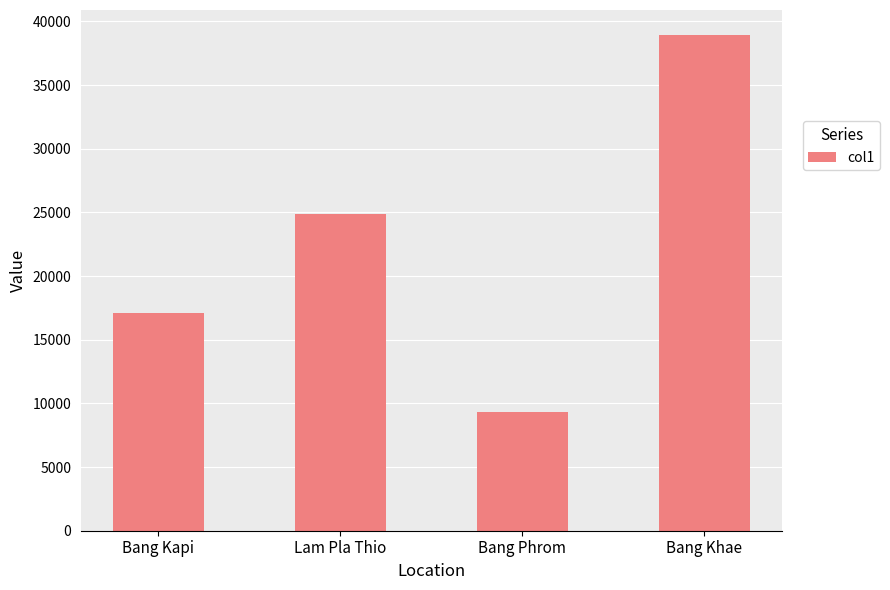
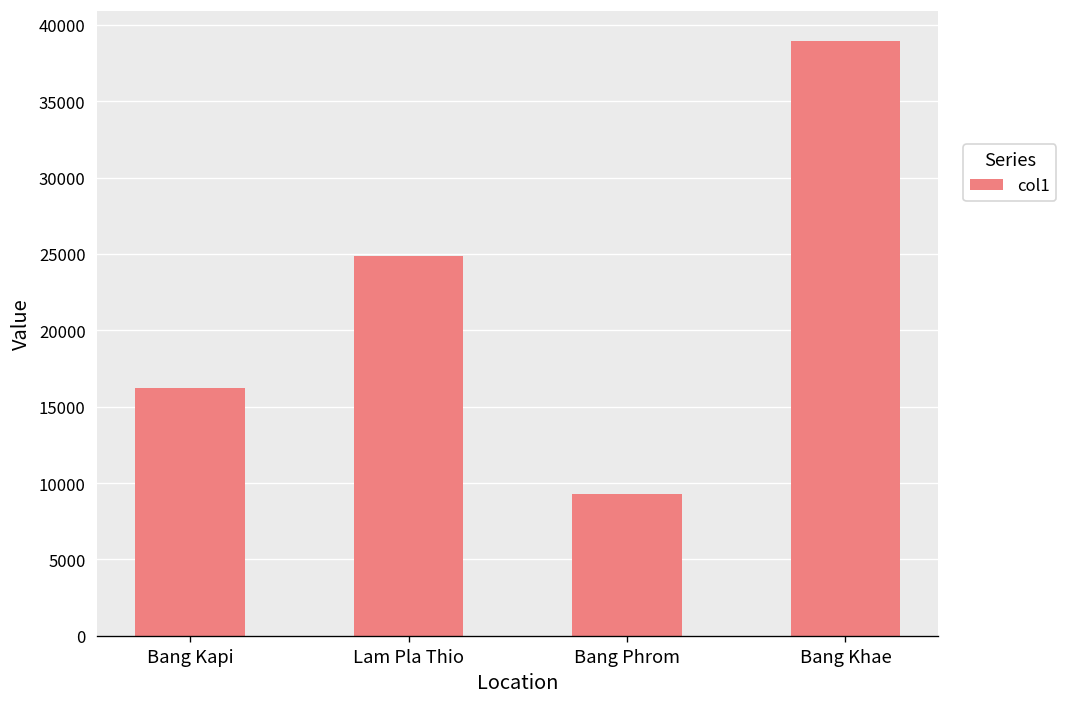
  {
-   "Bang Kapi": 17100,
+   "Bang Kapi": 16200,
    "Lam Pla Thio": 24900,
    "Bang Phrom": 9300,
    "Bang Khae": 39000
  }
